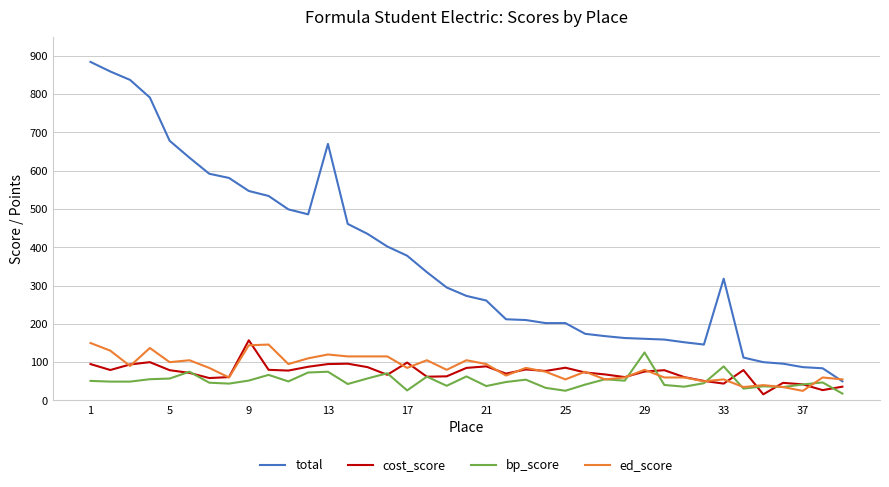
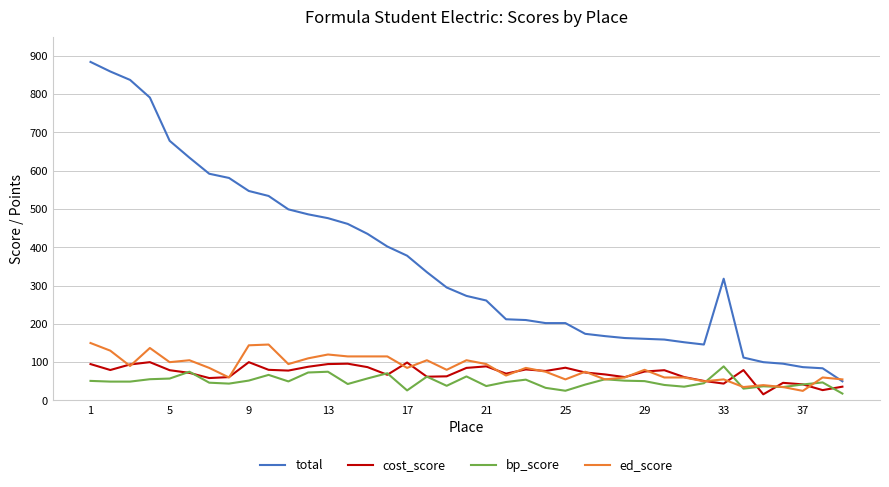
  {
    "total": {
      "1": 880,
      "5": 680,
      "9": 550,
-     "13": 670,
+     "13": 480,
      "17": 380,
      "21": 260,
      "25": 200,
      "29": 160,
      "33": 320,
      "37": 90
    },
    "cost_score": {
      "1": 100,
      "5": 80,
-     "9": 160,
+     "9": 100,
      "13": 100,
      "17": 100,
      "25": 90,
      "33": 40
    },
    "bp_score": {
      "1": 50,
      "5": 60,
      "9": 50,
      "13": 80,
      "17": 30,
      "21": 40,
      "25": 30,
-     "29": 130,
+     "29": 50,
      "33": 90
    },
    "ed_score": {
      "1": 150,
      "5": 100,
      "9": 140,
      "13": 120,
      "17": 90,
      "25": 60,
      "33": 60,
      "37": 30
    }
  }
